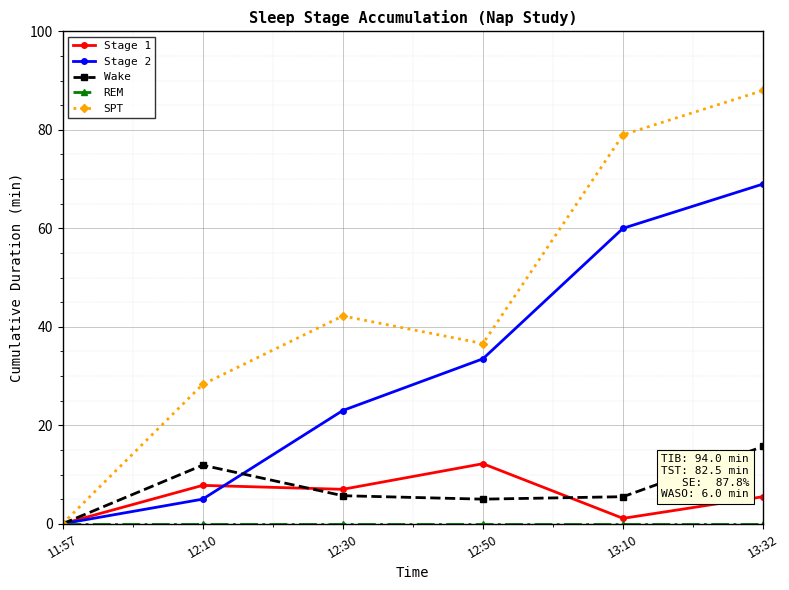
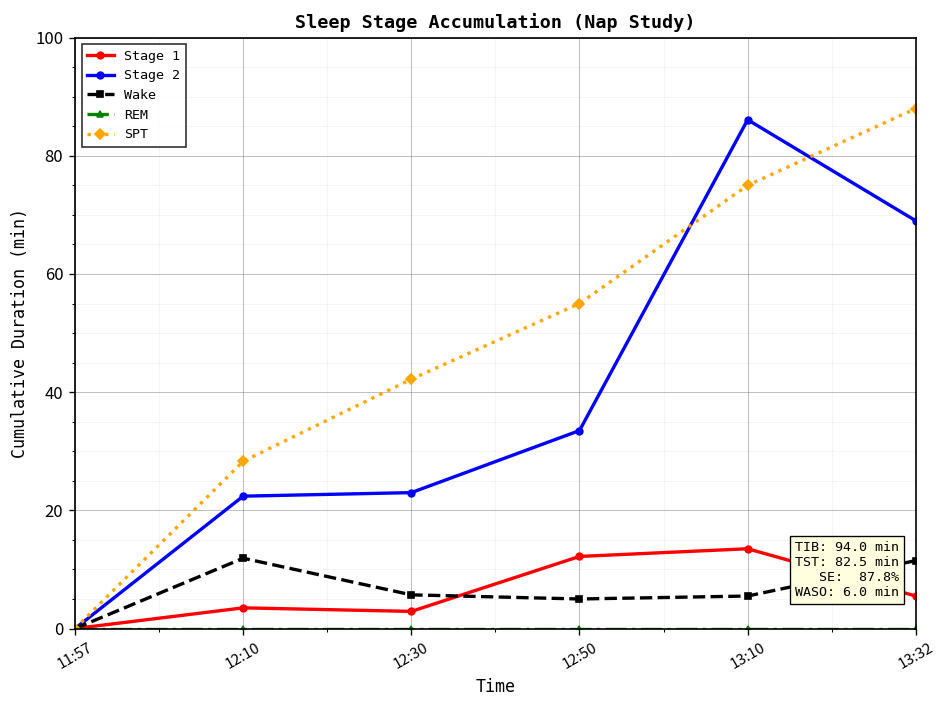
  {
    "Stage 1": {
-     "12:10": 8,
-     "12:30": 7,
+     "12:10": 4,
+     "12:30": 3,
      "12:50": 12,
-     "13:10": 1
+     "13:10": 14
    },
    "Stage 2": {
-     "12:10": 5,
+     "12:10": 22,
      "12:30": 23,
      "12:50": 34,
-     "13:10": 60,
+     "13:10": 86,
      "13:32": 69
    },
    "Wake": {
      "12:10": 12,
      "12:30": 6,
      "12:50": 5,
      "13:10": 6,
-     "13:32": 16
+     "13:32": 12
    },
    "REM": {
      "12:10": 0,
      "12:30": 0,
      "12:50": 0,
      "13:10": 0,
      "13:32": 0
    },
    "SPT": {
      "12:10": 28,
      "12:30": 42,
-     "12:50": 37,
-     "13:10": 79,
+     "12:50": 55,
+     "13:10": 75,
      "13:32": 88
    }
  }
